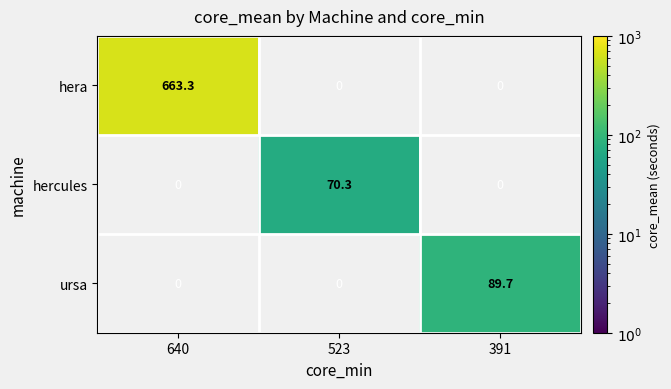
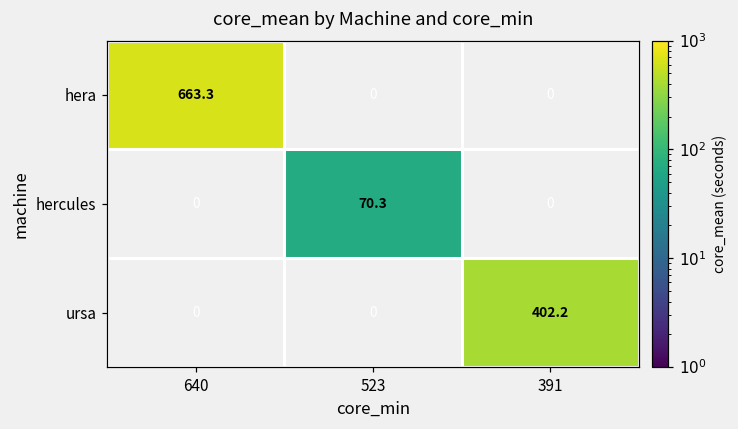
  {
    "hera": {
      "640": 663.3
    },
    "hercules": {
      "523": 70.3
    },
    "ursa": {
-     "391": 89.7
+     "391": 402.2
    }
  }
